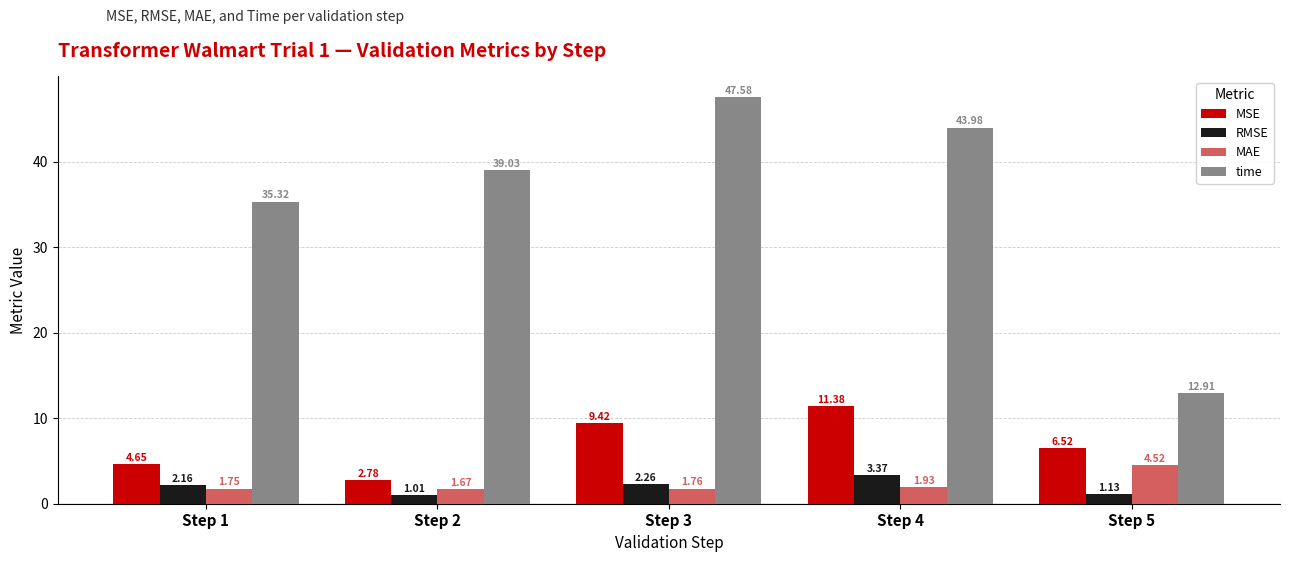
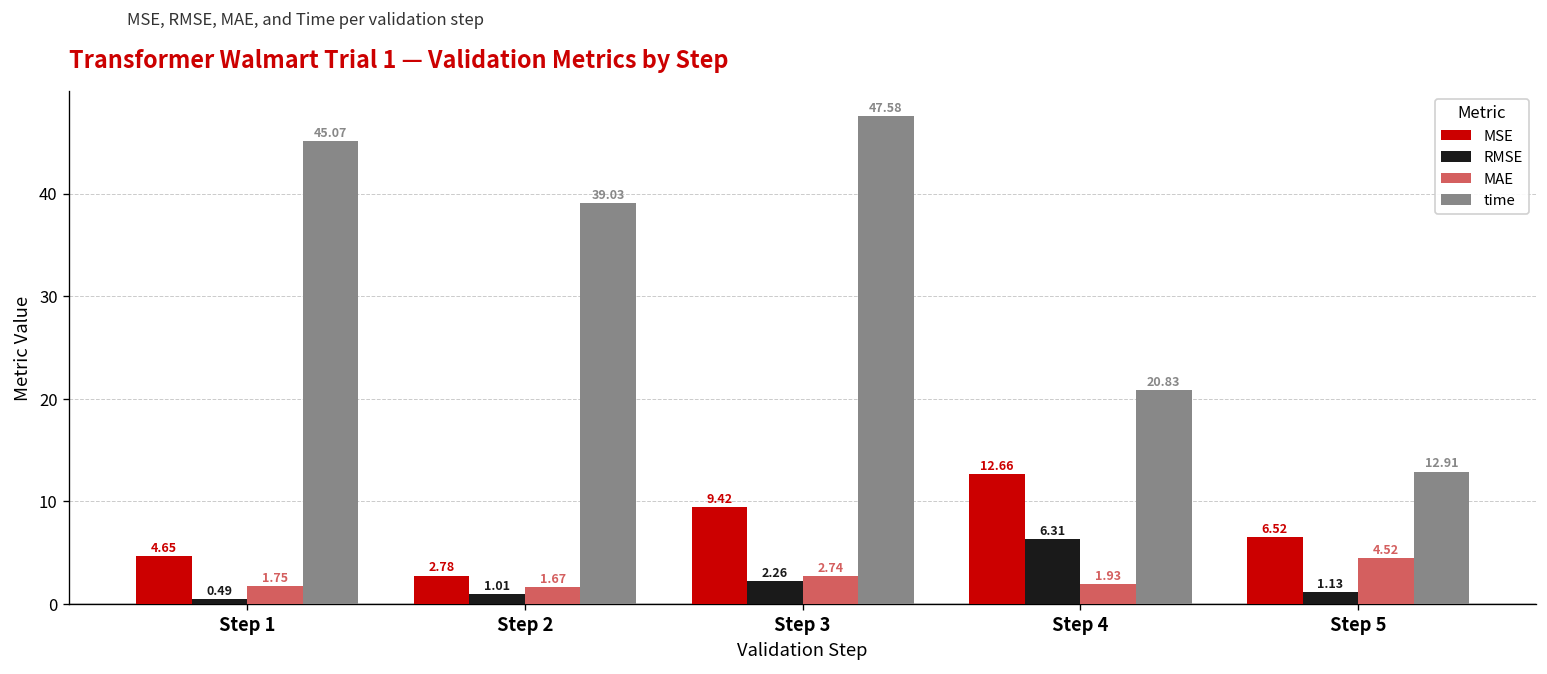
  {
    "MSE": {
      "Step 1": 4.65,
      "Step 2": 2.78,
      "Step 3": 9.42,
-     "Step 4": 11.38,
+     "Step 4": 12.66,
      "Step 5": 6.52
    },
    "RMSE": {
-     "Step 1": 2.16,
+     "Step 1": 0.49,
      "Step 2": 1.01,
      "Step 3": 2.26,
-     "Step 4": 3.37,
+     "Step 4": 6.31,
      "Step 5": 1.13
    },
    "MAE": {
      "Step 1": 1.75,
      "Step 2": 1.67,
-     "Step 3": 1.76,
+     "Step 3": 2.74,
      "Step 4": 1.93,
      "Step 5": 4.52
    },
    "time": {
-     "Step 1": 35.32,
+     "Step 1": 45.07,
      "Step 2": 39.03,
      "Step 3": 47.58,
-     "Step 4": 43.98,
+     "Step 4": 20.83,
      "Step 5": 12.91
    }
  }
